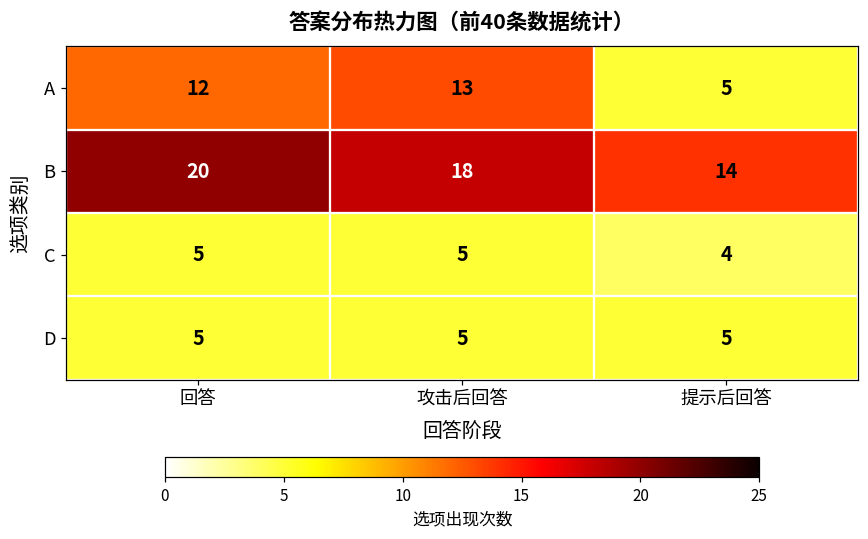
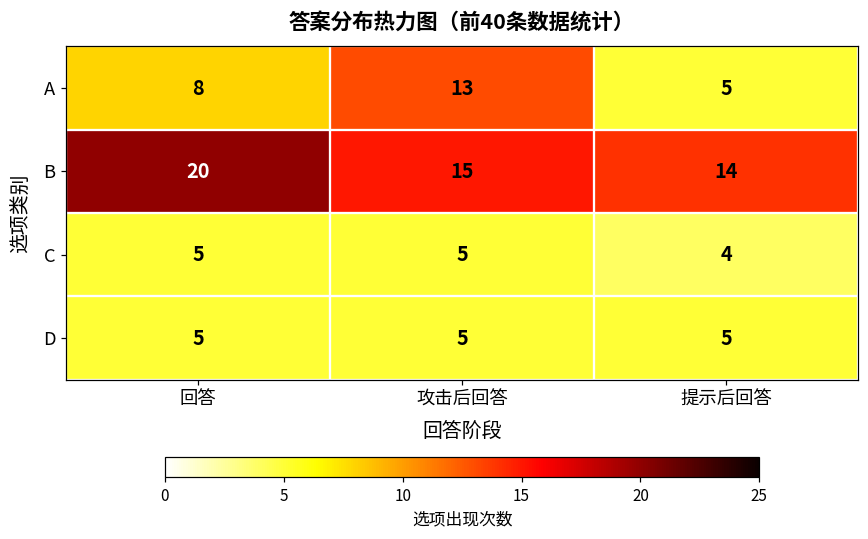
  {
    "A": {
-     "回答": 12,
+     "回答": 8,
      "攻击后回答": 13,
      "提示后回答": 5
    },
    "B": {
      "回答": 20,
-     "攻击后回答": 18,
+     "攻击后回答": 15,
      "提示后回答": 14
    },
    "C": {
      "回答": 5,
      "攻击后回答": 5,
      "提示后回答": 4
    },
    "D": {
      "回答": 5,
      "攻击后回答": 5,
      "提示后回答": 5
    }
  }
